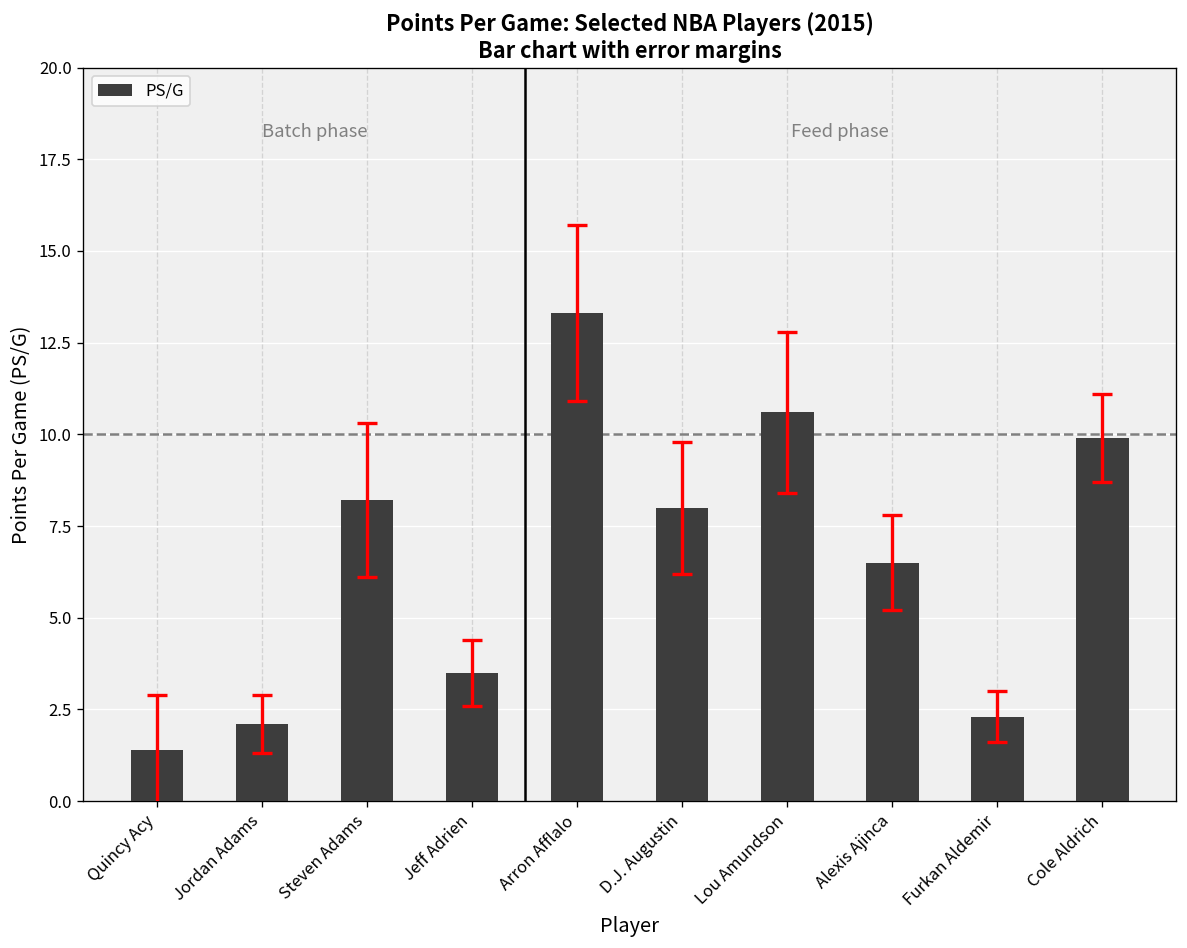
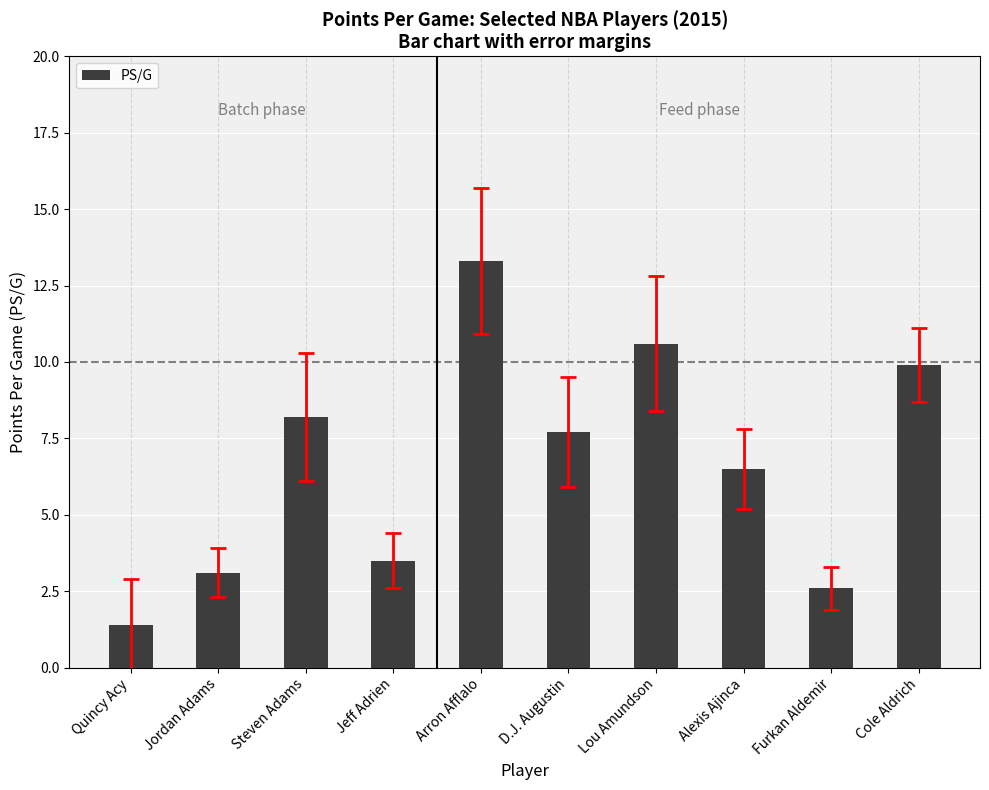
  {
    "PS/G": {
      "Quincy Acy": 1.4,
-     "Jordan Adams": 2.1,
+     "Jordan Adams": 3.1,
      "Steven Adams": 8.2,
      "Jeff Adrien": 3.5,
      "Arron Afflalo": 13.3,
-     "D.J. Augustin": 8.0,
+     "D.J. Augustin": 7.7,
      "Lou Amundson": 10.6,
      "Alexis Ajinca": 6.5,
-     "Furkan Aldemir": 2.3,
+     "Furkan Aldemir": 2.6,
      "Cole Aldrich": 9.9
    }
  }
